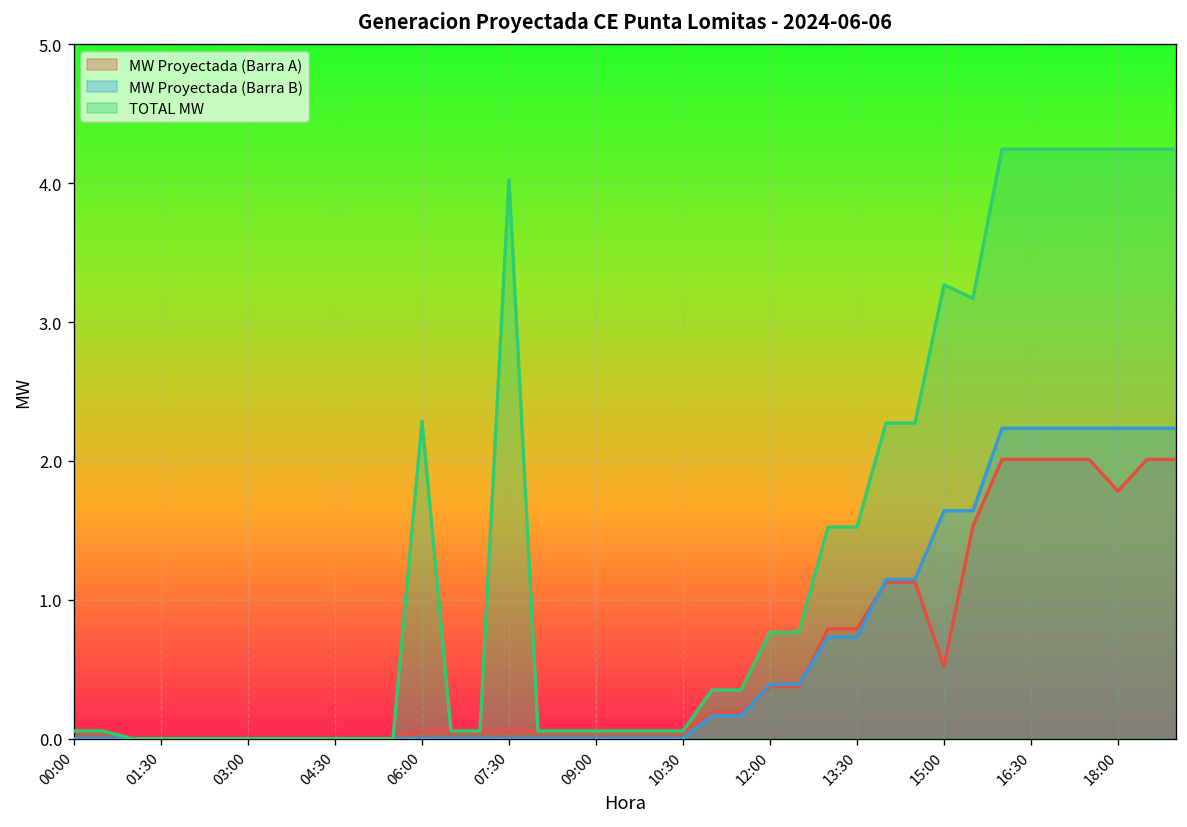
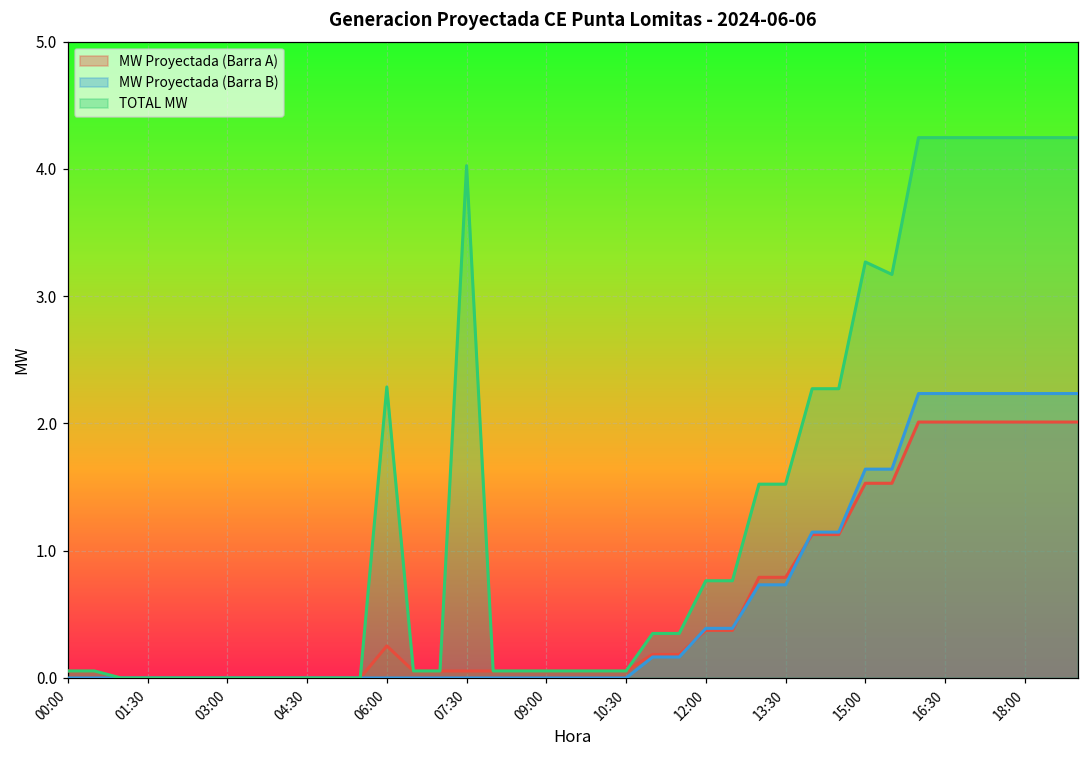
  {
    "MW Proyectada (Barra A)": {
-     "06:00": 0.06,
+     "06:00": 0.25,
      "07:30": 0.06,
      "13:30": 0.79,
-     "15:00": 0.52,
+     "15:00": 1.53,
      "16:30": 2.01,
-     "18:00": 1.78
+     "18:00": 2.01
    },
    "MW Proyectada (Barra B)": {
      "00:00": 0.00,
      "06:00": 0.00,
      "07:30": 0.00,
      "09:00": 0.00,
      "10:30": 0.00,
      "13:30": 0.73,
      "15:00": 1.64,
      "16:30": 2.24,
      "18:00": 2.24
    },
    "TOTAL MW": {
      "06:00": 2.29,
      "07:30": 4.03,
      "12:00": 0.76,
      "13:30": 1.52,
      "15:00": 3.27,
      "16:30": 4.25,
      "18:00": 4.25
    }
  }
